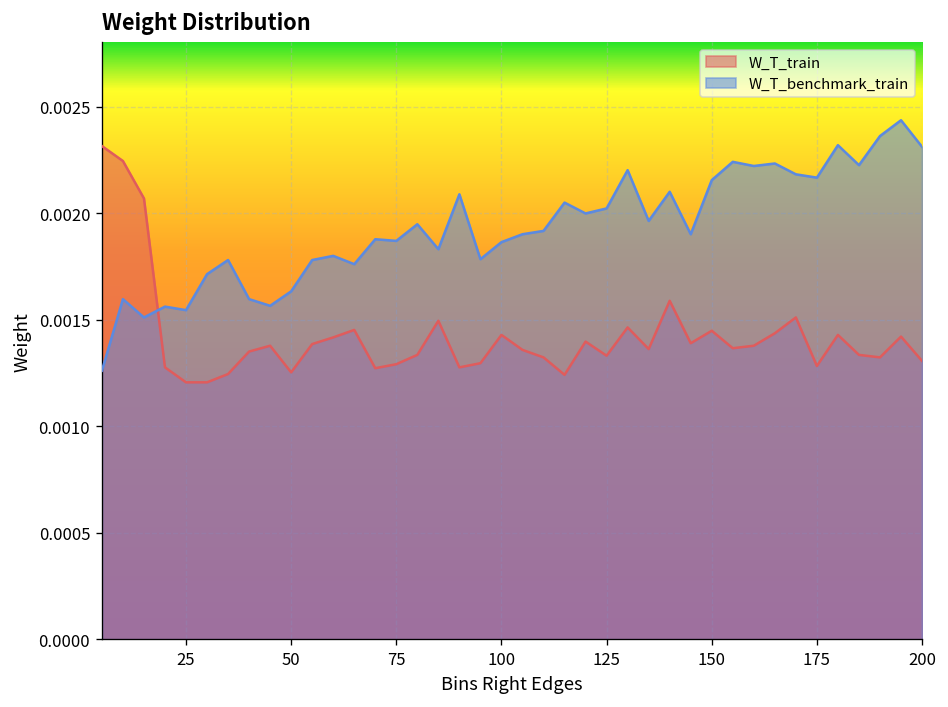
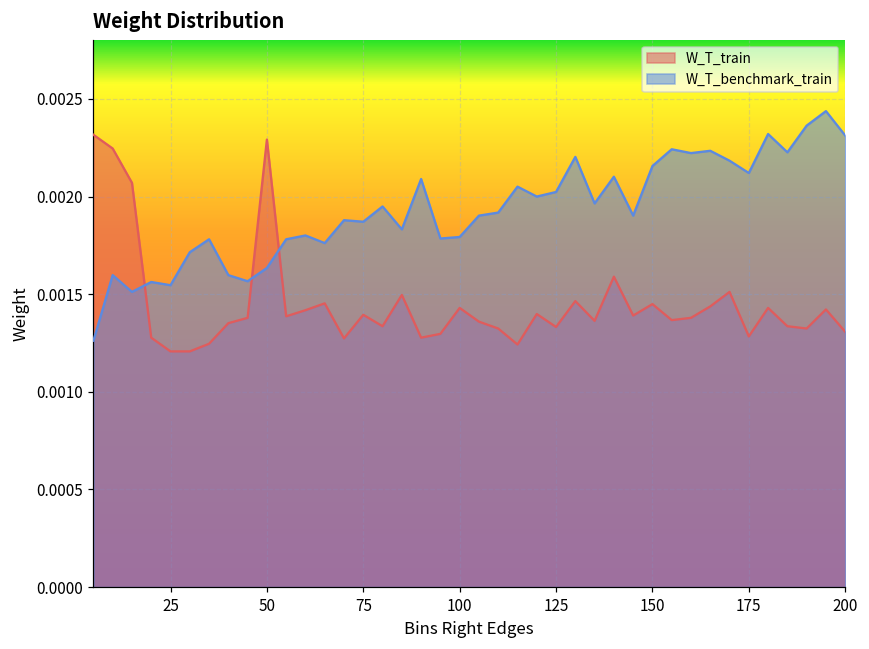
  {
    "W_T_train": {
      "25": 0.00121,
-     "50": 0.00125,
-     "75": 0.00129,
+     "50": 0.00229,
+     "75": 0.00139,
      "100": 0.00143,
      "125": 0.00133,
      "150": 0.00145,
      "175": 0.00128,
      "200": 0.00131
    },
    "W_T_benchmark_train": {
      "25": 0.00155,
      "50": 0.00163,
      "75": 0.00187,
-     "100": 0.00187,
+     "100": 0.00179,
      "125": 0.00202,
      "150": 0.00216,
-     "175": 0.00217,
+     "175": 0.00212,
      "200": 0.00231
    }
  }
